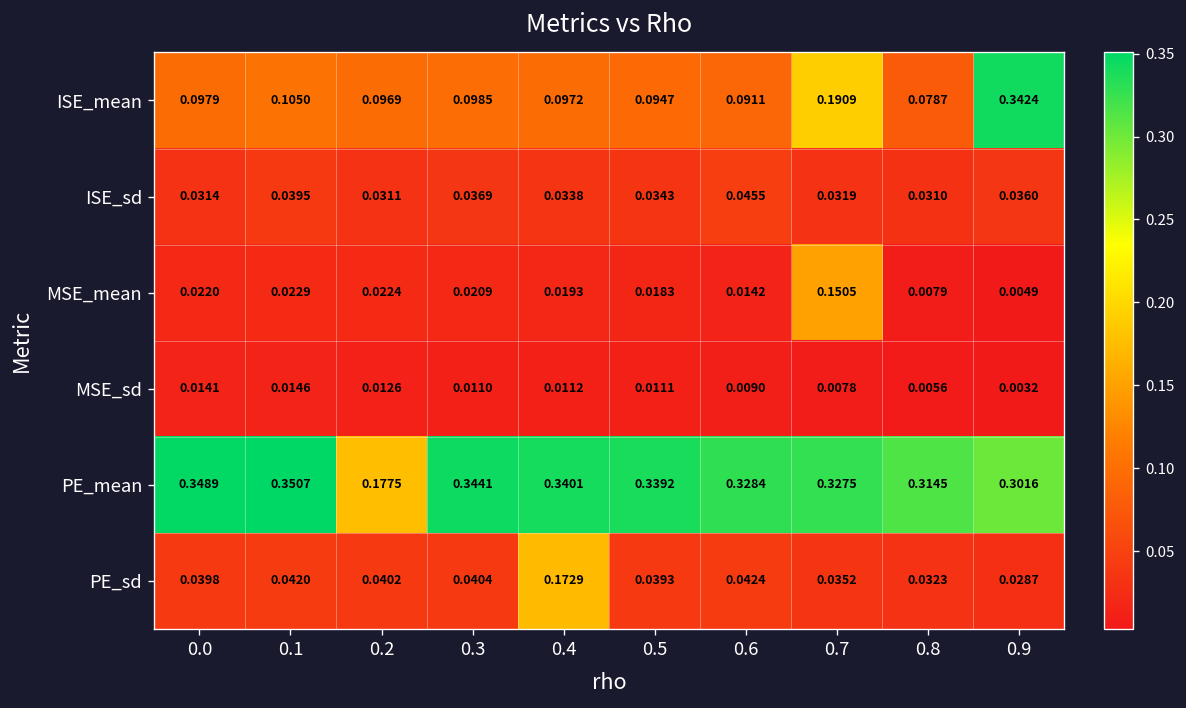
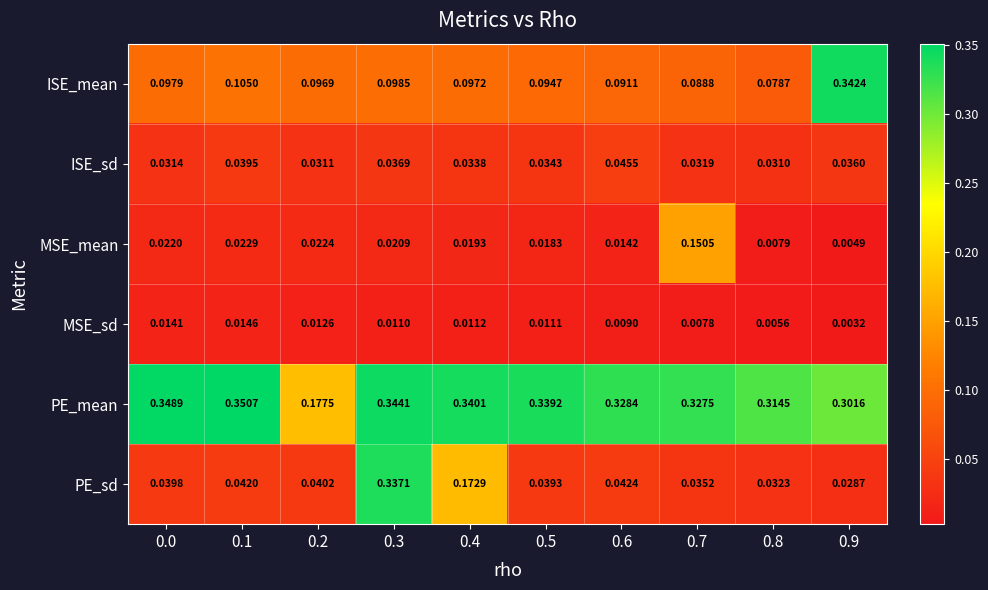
  {
    "ISE_mean": {
      "0.0": 0.0979,
      "0.1": 0.1050,
      "0.2": 0.0969,
      "0.3": 0.0985,
      "0.4": 0.0972,
      "0.5": 0.0947,
      "0.6": 0.0911,
-     "0.7": 0.1909,
+     "0.7": 0.0888,
      "0.8": 0.0787,
      "0.9": 0.3424
    },
    "ISE_sd": {
      "0.0": 0.0314,
      "0.1": 0.0395,
      "0.2": 0.0311,
      "0.3": 0.0369,
      "0.4": 0.0338,
      "0.5": 0.0343,
      "0.6": 0.0455,
      "0.7": 0.0319,
      "0.8": 0.0310,
      "0.9": 0.0360
    },
    "MSE_mean": {
      "0.0": 0.0220,
      "0.1": 0.0229,
      "0.2": 0.0224,
      "0.3": 0.0209,
      "0.4": 0.0193,
      "0.5": 0.0183,
      "0.6": 0.0142,
      "0.7": 0.1505,
      "0.8": 0.0079,
      "0.9": 0.0049
    },
    "MSE_sd": {
      "0.0": 0.0141,
      "0.1": 0.0146,
      "0.2": 0.0126,
      "0.3": 0.0110,
      "0.4": 0.0112,
      "0.5": 0.0111,
      "0.6": 0.0090,
      "0.7": 0.0078,
      "0.8": 0.0056,
      "0.9": 0.0032
    },
    "PE_mean": {
      "0.0": 0.3489,
      "0.1": 0.3507,
      "0.2": 0.1775,
      "0.3": 0.3441,
      "0.4": 0.3401,
      "0.5": 0.3392,
      "0.6": 0.3284,
      "0.7": 0.3275,
      "0.8": 0.3145,
      "0.9": 0.3016
    },
    "PE_sd": {
      "0.0": 0.0398,
      "0.1": 0.0420,
      "0.2": 0.0402,
-     "0.3": 0.0404,
+     "0.3": 0.3371,
      "0.4": 0.1729,
      "0.5": 0.0393,
      "0.6": 0.0424,
      "0.7": 0.0352,
      "0.8": 0.0323,
      "0.9": 0.0287
    }
  }
